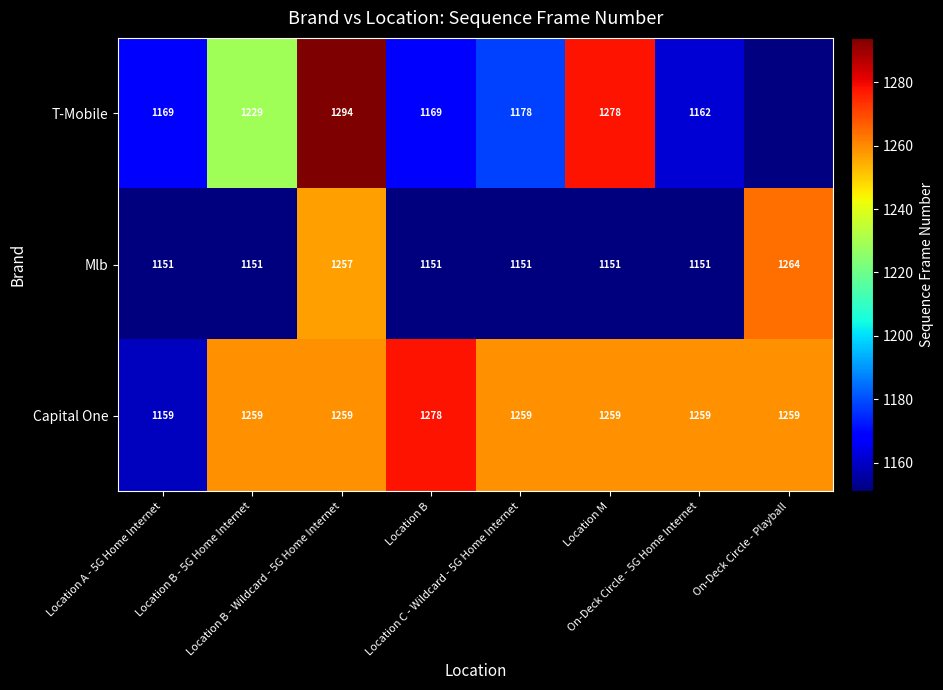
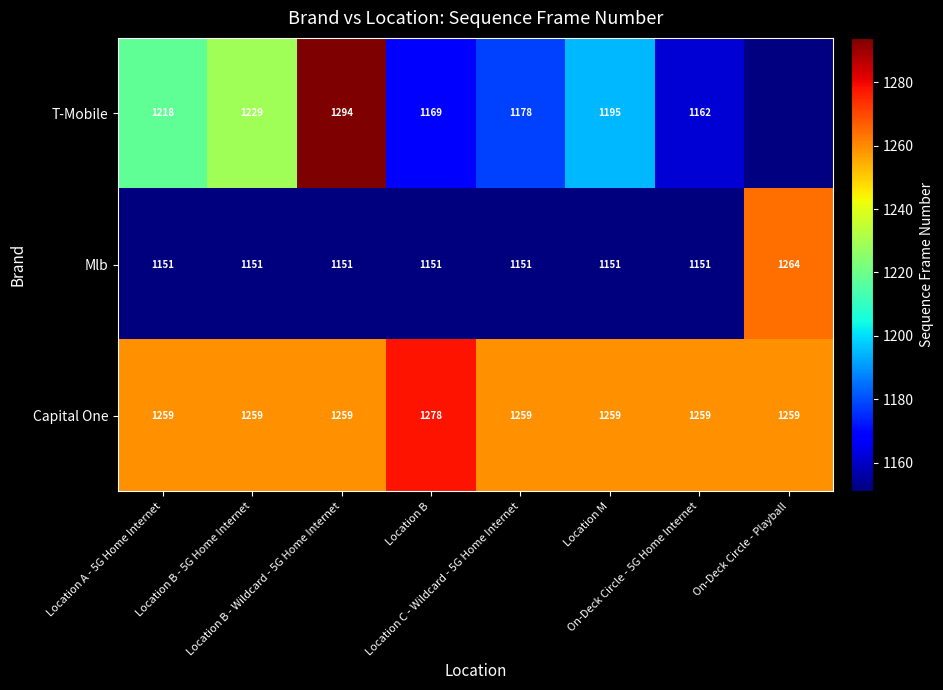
  {
    "T-Mobile": {
-     "Location A - 5G Home Internet": 1169,
+     "Location A - 5G Home Internet": 1218,
      "Location B - 5G Home Internet": 1229,
      "Location B - Wildcard - 5G Home Internet": 1294,
      "Location B": 1169,
      "Location C - Wildcard - 5G Home Internet": 1178,
-     "Location M": 1278,
+     "Location M": 1195,
      "On-Deck Circle - 5G Home Internet": 1162
    },
    "Mlb": {
      "Location A - 5G Home Internet": 1151,
      "Location B - 5G Home Internet": 1151,
-     "Location B - Wildcard - 5G Home Internet": 1257,
+     "Location B - Wildcard - 5G Home Internet": 1151,
      "Location B": 1151,
      "Location C - Wildcard - 5G Home Internet": 1151,
      "Location M": 1151,
      "On-Deck Circle - 5G Home Internet": 1151,
      "On-Deck Circle - Playball": 1264
    },
    "Capital One": {
-     "Location A - 5G Home Internet": 1159,
+     "Location A - 5G Home Internet": 1259,
      "Location B - 5G Home Internet": 1259,
      "Location B - Wildcard - 5G Home Internet": 1259,
      "Location B": 1278,
      "Location C - Wildcard - 5G Home Internet": 1259,
      "Location M": 1259,
      "On-Deck Circle - 5G Home Internet": 1259,
      "On-Deck Circle - Playball": 1259
    }
  }
